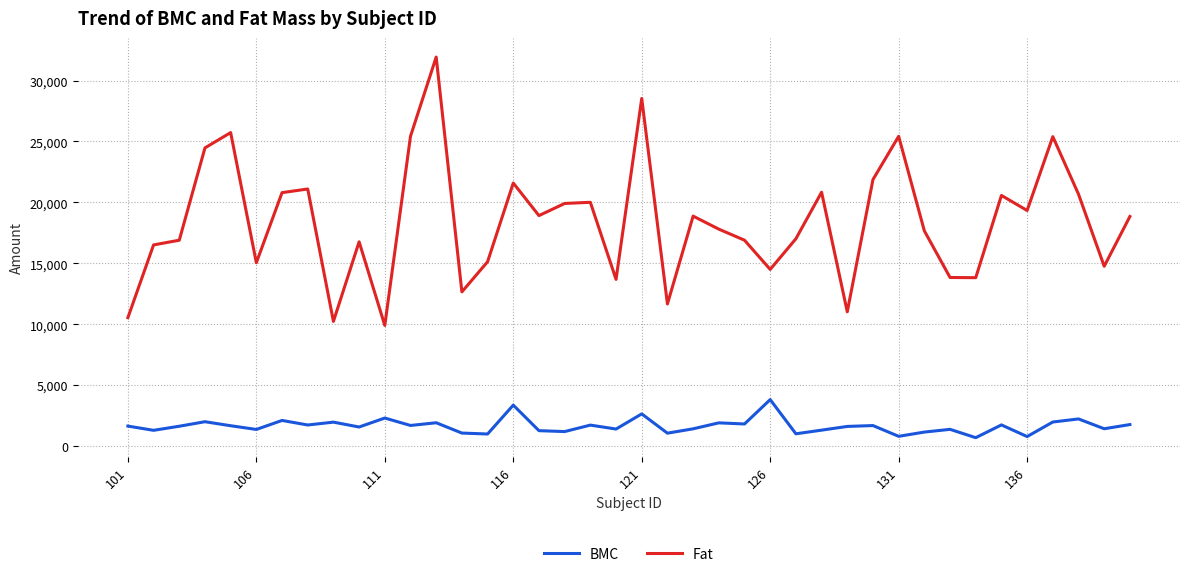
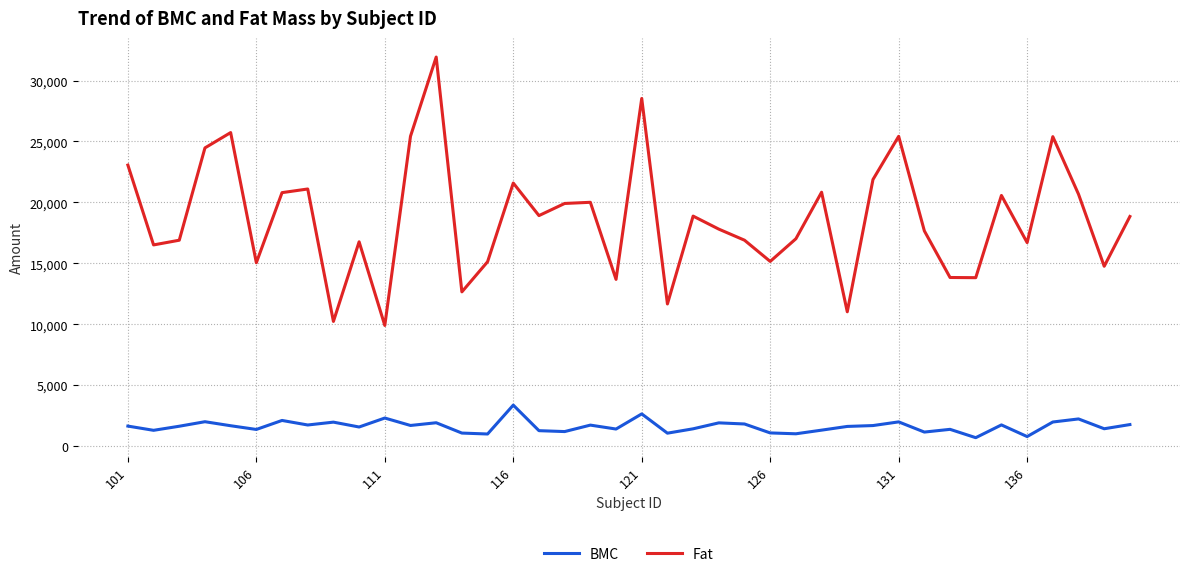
  {
    "BMC": {
      "101": "1,600",
      "106": "1,400",
      "111": "2,300",
      "116": "3,400",
      "121": "2,600",
-     "126": "3,800",
-     "131": "800",
+     "126": "1,100",
+     "131": "2,000",
      "136": "800"
    },
    "Fat": {
-     "101": "10,500",
+     "101": "23,100",
      "106": "15,100",
      "111": "9,900",
      "116": "21,600",
      "121": "28,500",
-     "126": "14,500",
+     "126": "15,200",
      "131": "25,400",
-     "136": "19,300"
+     "136": "16,700"
    }
  }
